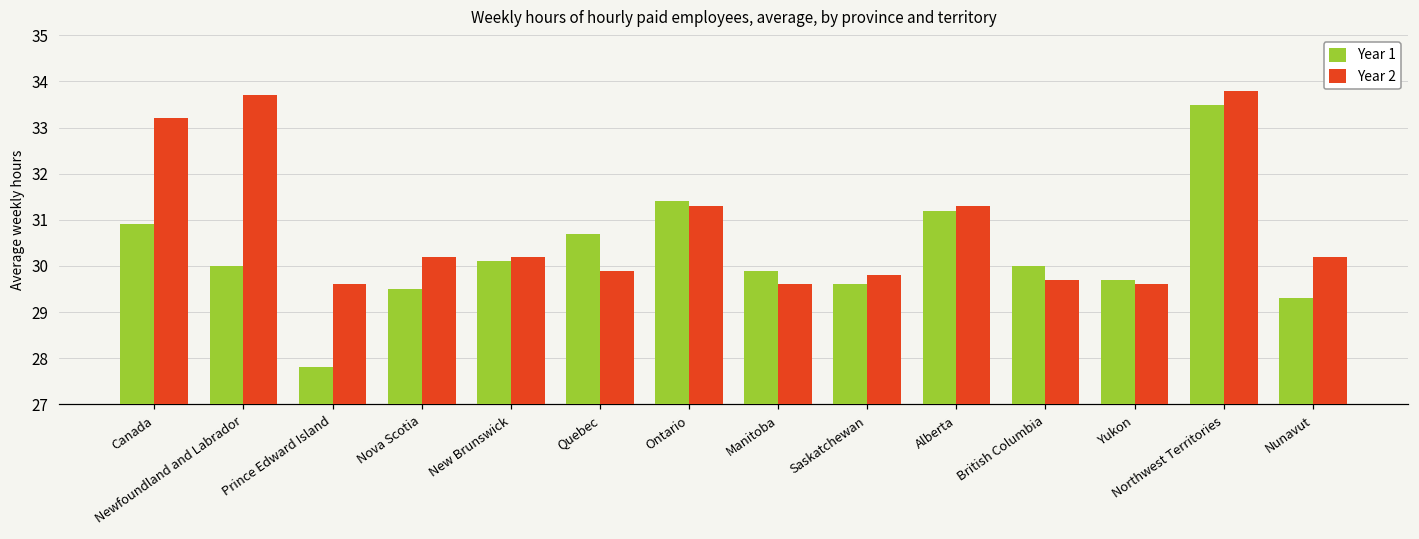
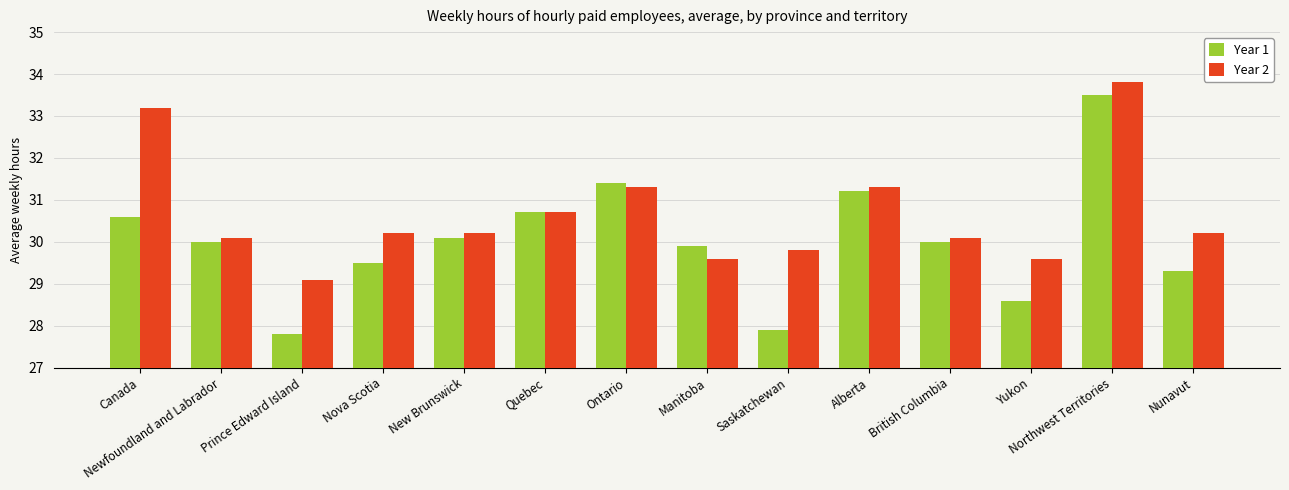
  {
    "Year 1": {
-     "Canada": 30.9,
+     "Canada": 30.6,
      "Newfoundland and Labrador": 30.0,
      "Prince Edward Island": 27.8,
      "Nova Scotia": 29.5,
      "New Brunswick": 30.1,
      "Quebec": 30.7,
      "Ontario": 31.4,
      "Manitoba": 29.9,
-     "Saskatchewan": 29.6,
+     "Saskatchewan": 27.9,
      "Alberta": 31.2,
      "British Columbia": 30.0,
-     "Yukon": 29.7,
+     "Yukon": 28.6,
      "Northwest Territories": 33.5,
      "Nunavut": 29.3
    },
    "Year 2": {
      "Canada": 33.2,
-     "Newfoundland and Labrador": 33.7,
-     "Prince Edward Island": 29.6,
+     "Newfoundland and Labrador": 30.1,
+     "Prince Edward Island": 29.1,
      "Nova Scotia": 30.2,
      "New Brunswick": 30.2,
-     "Quebec": 29.9,
+     "Quebec": 30.7,
      "Ontario": 31.3,
      "Manitoba": 29.6,
      "Saskatchewan": 29.8,
      "Alberta": 31.3,
-     "British Columbia": 29.7,
+     "British Columbia": 30.1,
      "Yukon": 29.6,
      "Northwest Territories": 33.8,
      "Nunavut": 30.2
    }
  }
